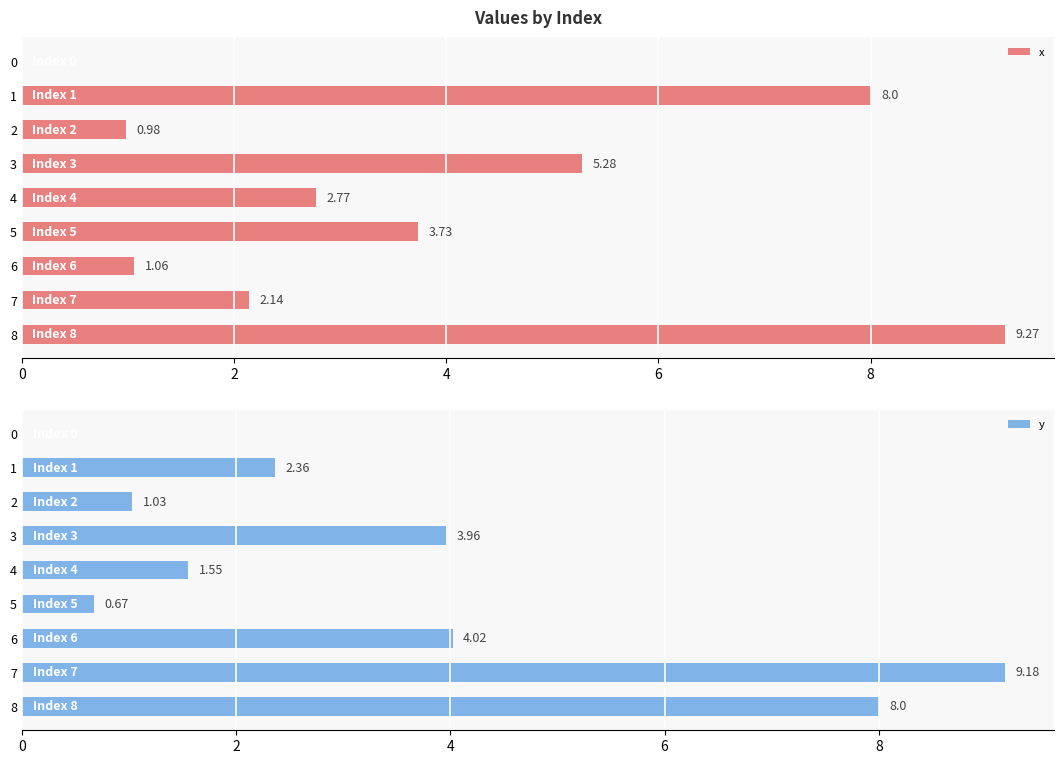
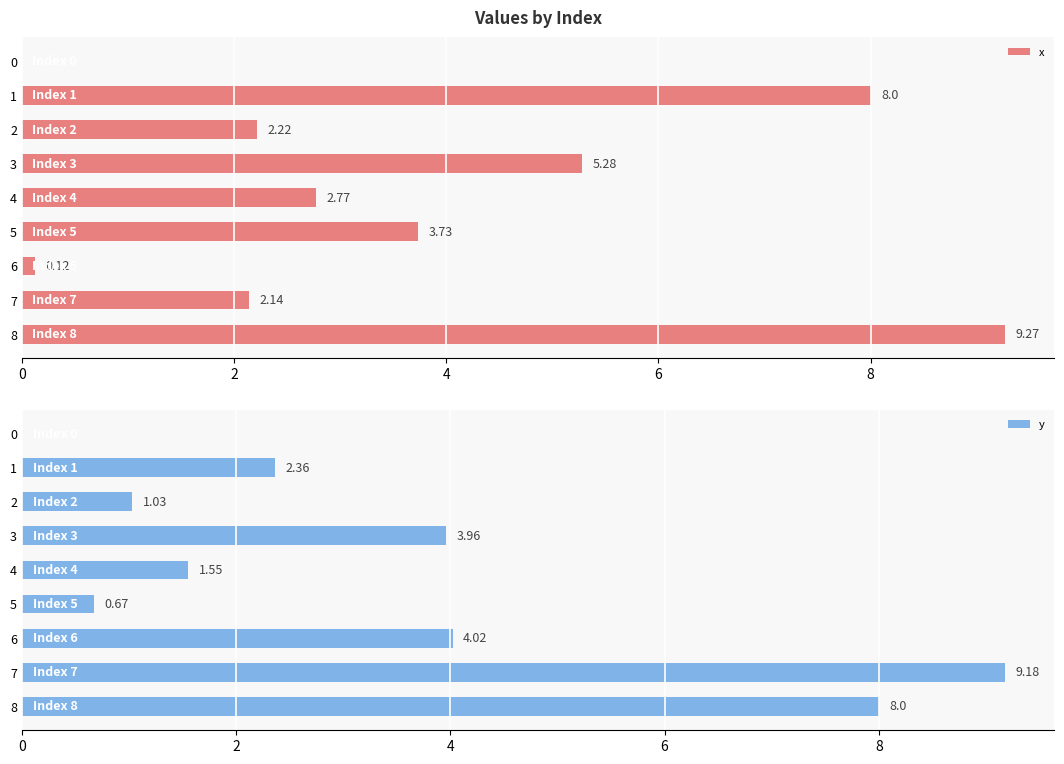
  {
    "Values by Index": {
      "1": 8.0,
-     "2": 0.98,
+     "2": 2.22,
      "3": 5.28,
      "4": 2.77,
      "5": 3.73,
-     "6": 1.06,
+     "6": 0.12,
      "7": 2.14,
      "8": 9.27
    }
  }
